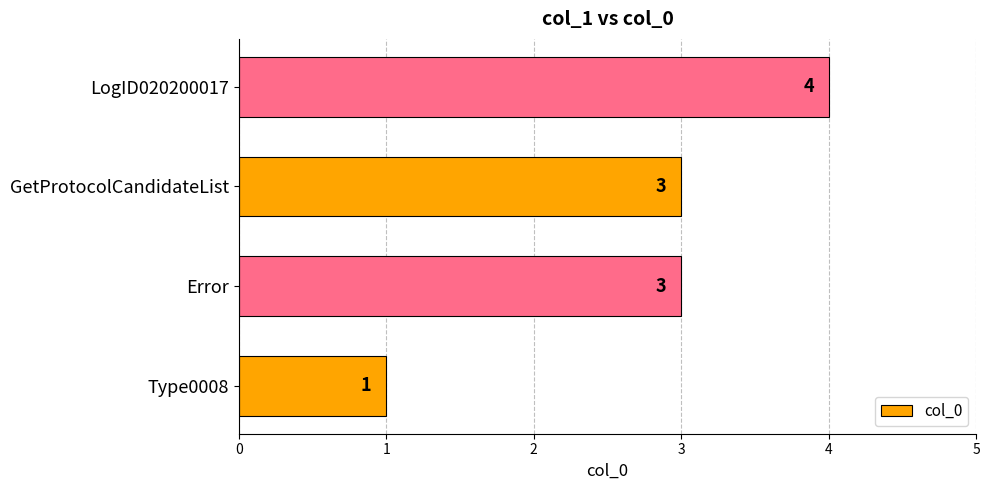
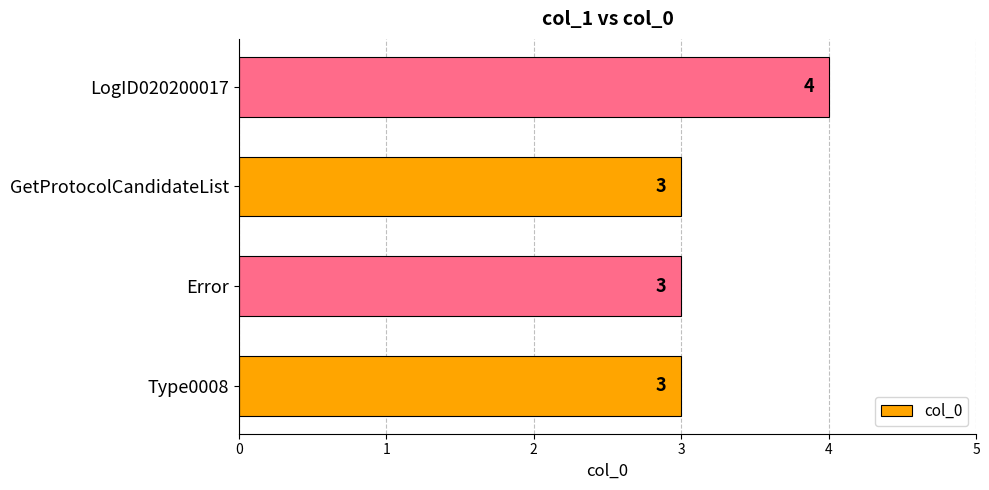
  {
    "LogID020200017": 4,
    "GetProtocolCandidateList": 3,
    "Error": 3,
-   "Type0008": 1
+   "Type0008": 3
  }
